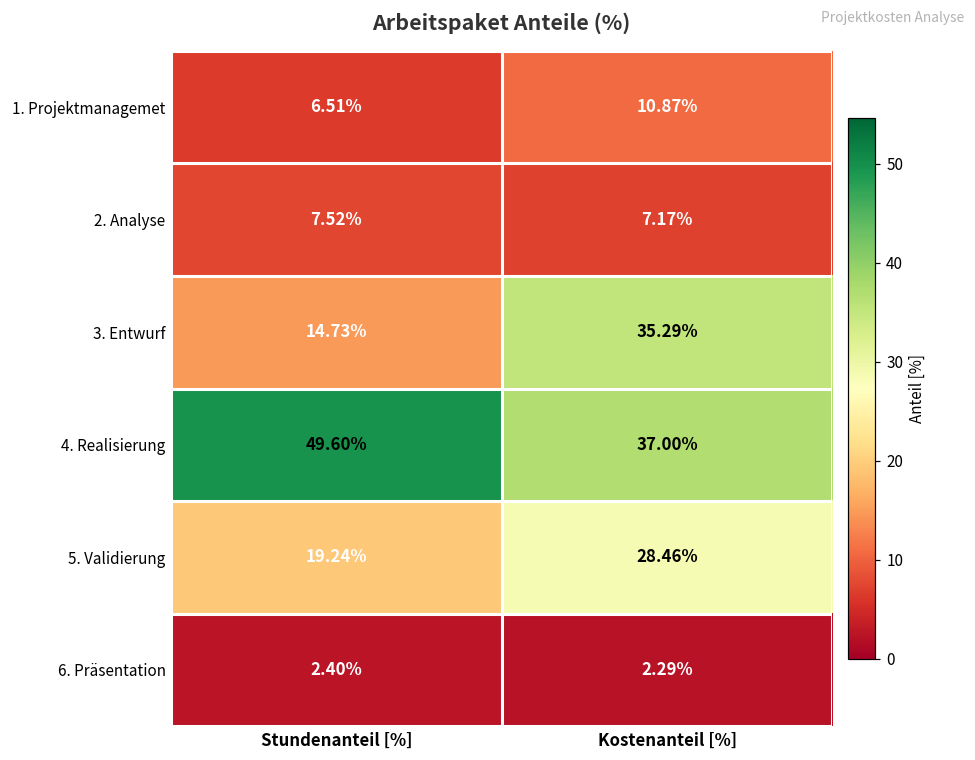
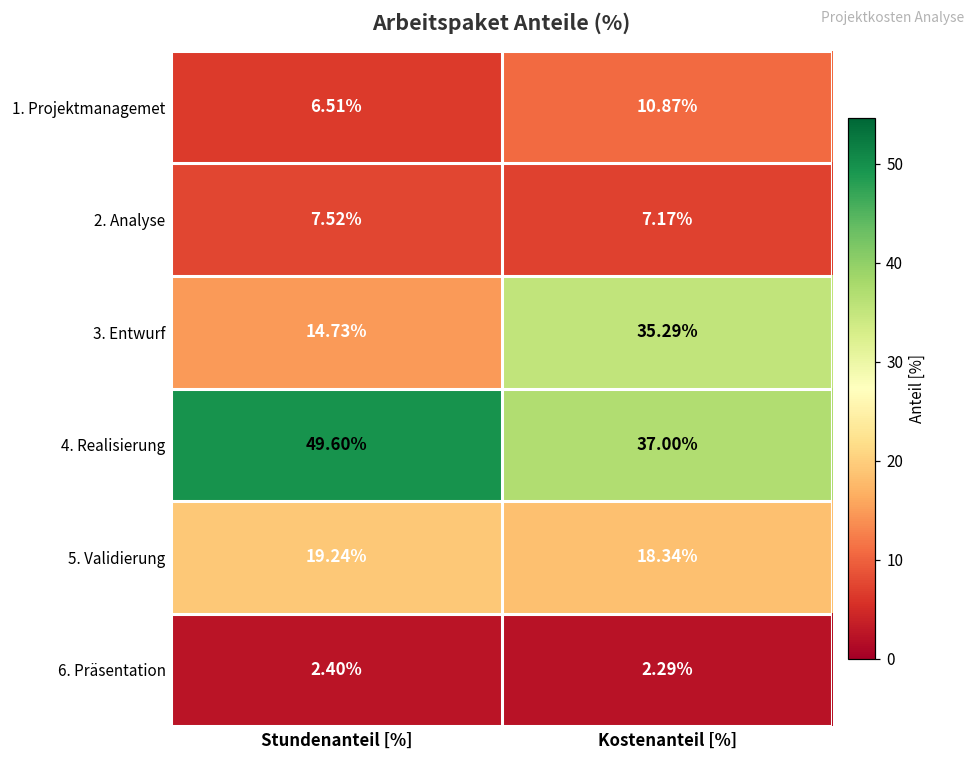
  {
    "1. Projektmanagemet": {
      "Stundenanteil [%]": "6.51%",
      "Kostenanteil [%]": "10.87%"
    },
    "2. Analyse": {
      "Stundenanteil [%]": "7.52%",
      "Kostenanteil [%]": "7.17%"
    },
    "3. Entwurf": {
      "Stundenanteil [%]": "14.73%",
      "Kostenanteil [%]": "35.29%"
    },
    "4. Realisierung": {
      "Stundenanteil [%]": "49.60%",
      "Kostenanteil [%]": "37.00%"
    },
    "5. Validierung": {
      "Stundenanteil [%]": "19.24%",
-     "Kostenanteil [%]": "28.46%"
+     "Kostenanteil [%]": "18.34%"
    },
    "6. Präsentation": {
      "Stundenanteil [%]": "2.40%",
      "Kostenanteil [%]": "2.29%"
    }
  }
